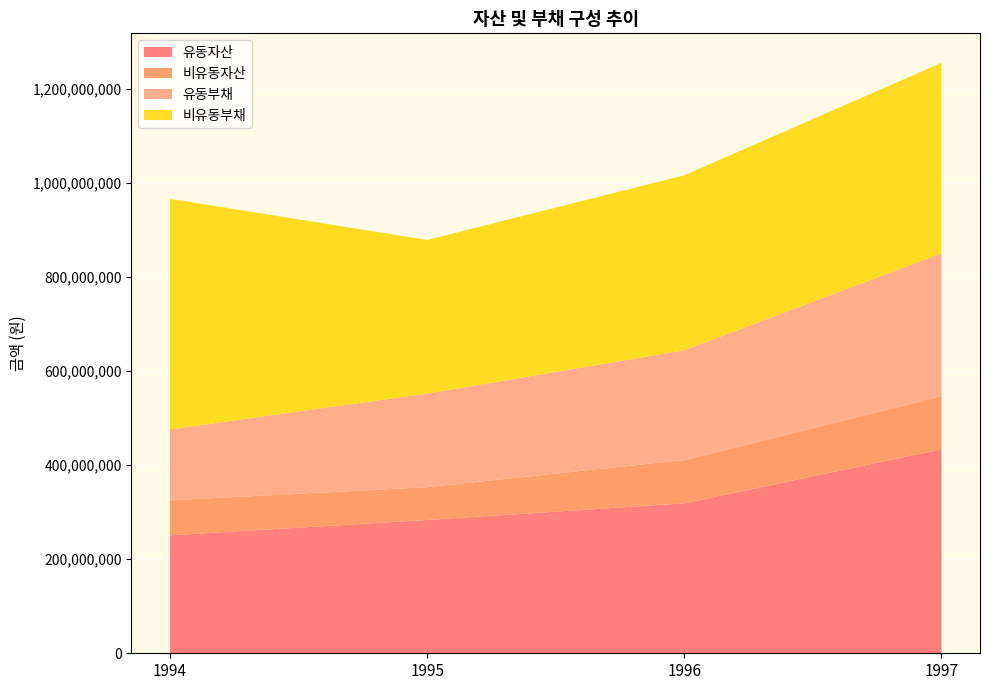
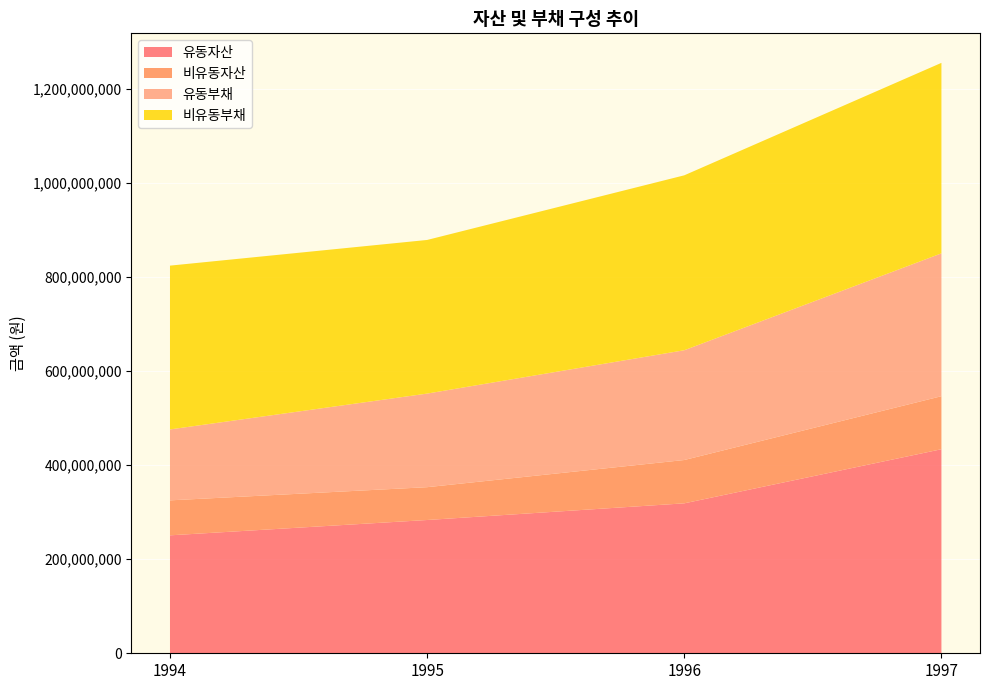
  {
    "비유동부채": {
-     "1994": "490,000,000",
+     "1994": "350,000,000",
      "1995": "330,000,000",
      "1996": "370,000,000",
      "1997": "400,000,000"
    }
  }
